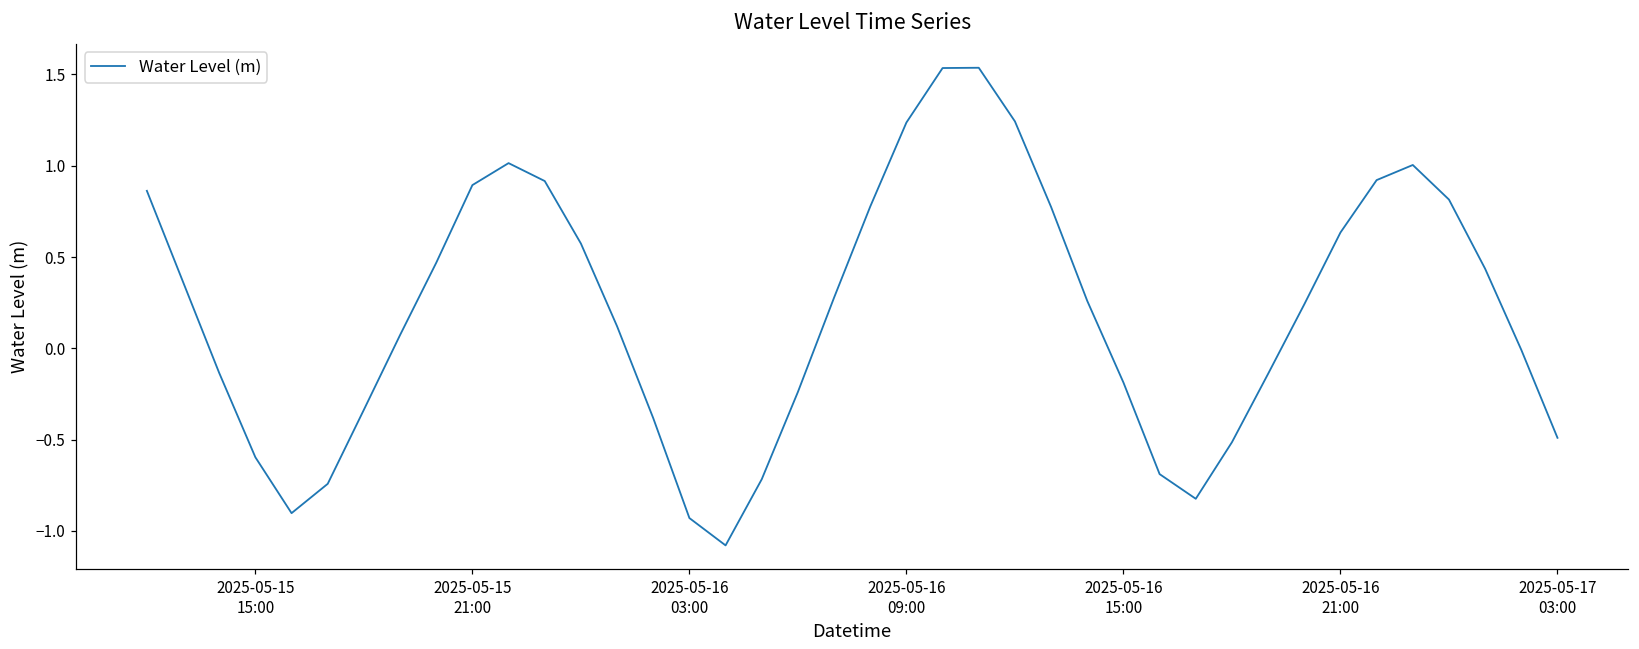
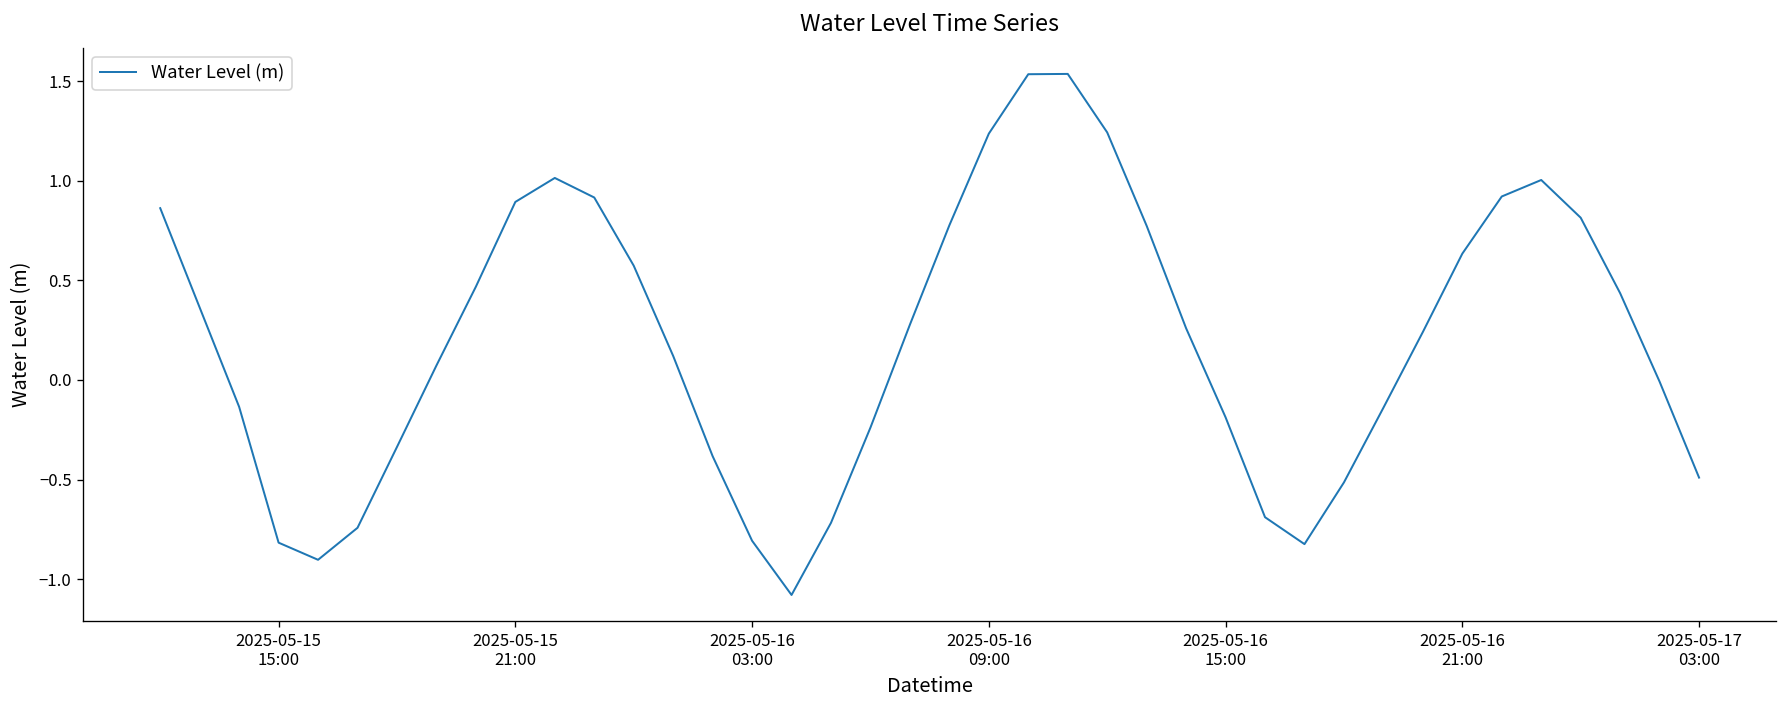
  {
-   "2025-05-15 15:00": -0.60,
+   "2025-05-15 15:00": -0.82,
    "2025-05-15 21:00": 0.89,
-   "2025-05-16 03:00": -0.93,
+   "2025-05-16 03:00": -0.81,
    "2025-05-16 09:00": 1.24,
    "2025-05-16 15:00": -0.19,
    "2025-05-16 21:00": 0.63,
    "2025-05-17 03:00": -0.49
  }
